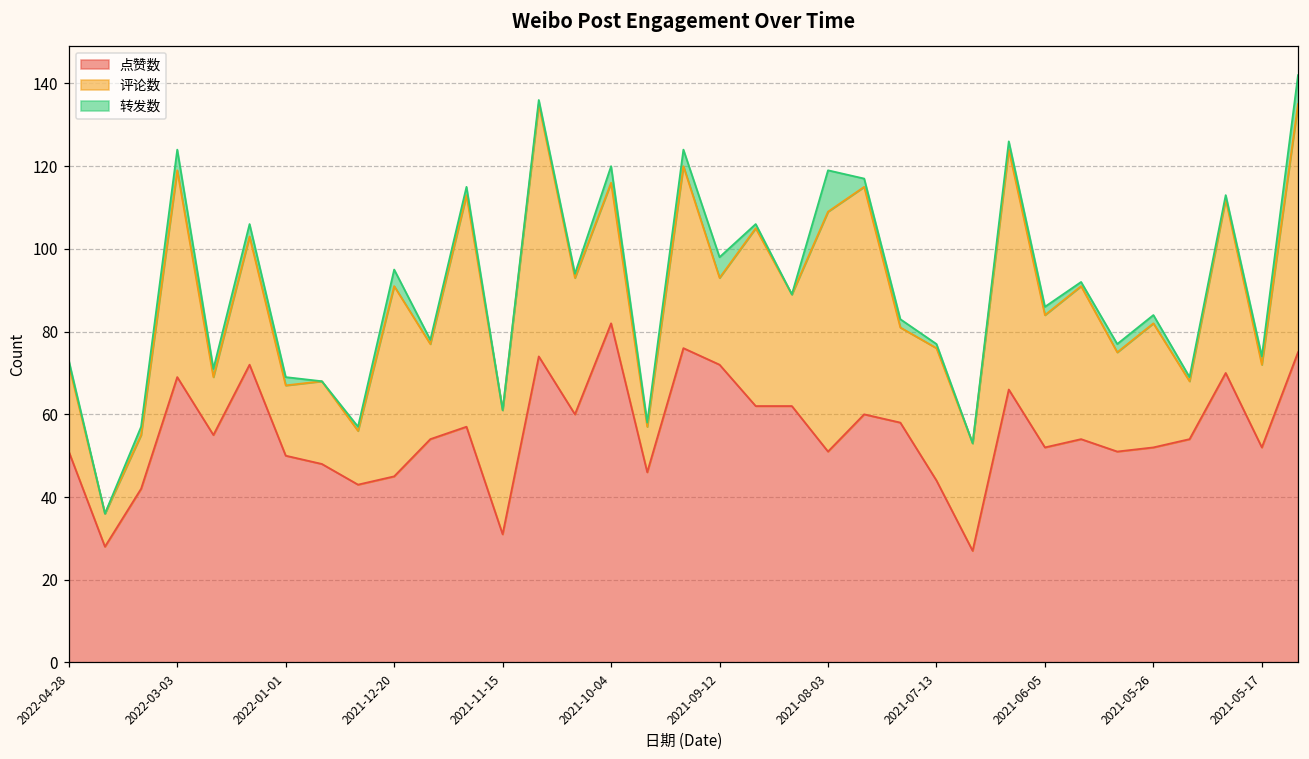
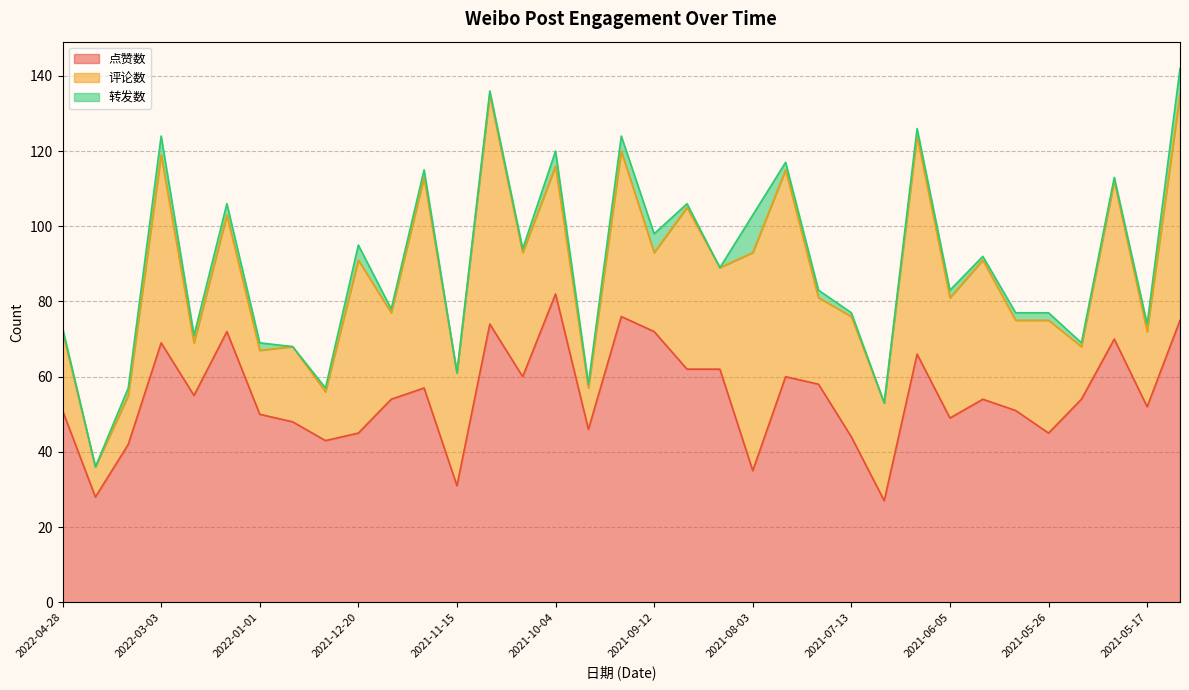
  {
    "点赞数": {
      "2022-04-28": 51,
      "2022-03-03": 69,
      "2022-01-01": 50,
      "2021-11-15": 31,
      "2021-09-12": 72,
-     "2021-08-03": 51,
+     "2021-08-03": 35,
      "2021-07-13": 44,
-     "2021-06-05": 52,
-     "2021-05-26": 52,
+     "2021-06-05": 49,
+     "2021-05-26": 45,
      "2021-05-17": 52
    },
    "评论数": {
      "2022-04-28": 21,
      "2022-03-03": 50,
      "2022-01-01": 17,
      "2021-09-12": 21,
      "2021-08-03": 58,
      "2021-07-13": 32,
      "2021-06-05": 32,
      "2021-05-26": 30,
      "2021-05-17": 20
    },
    "转发数": {
      "2022-04-28": 1,
      "2022-03-03": 5,
      "2022-01-01": 2,
      "2021-09-12": 5,
      "2021-08-03": 10,
      "2021-07-13": 1,
      "2021-06-05": 2,
      "2021-05-26": 2,
      "2021-05-17": 2
    }
  }
